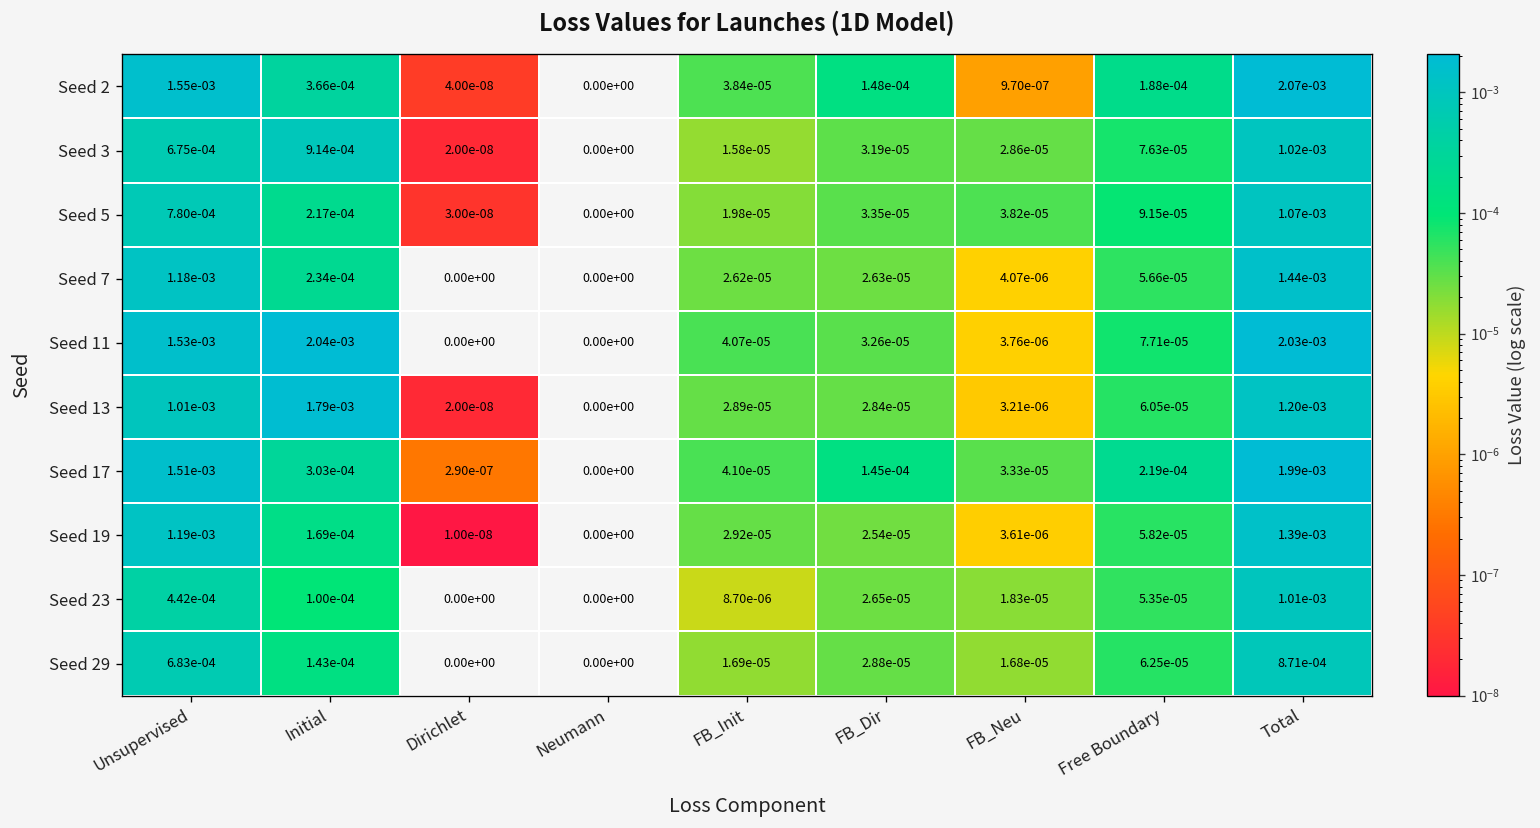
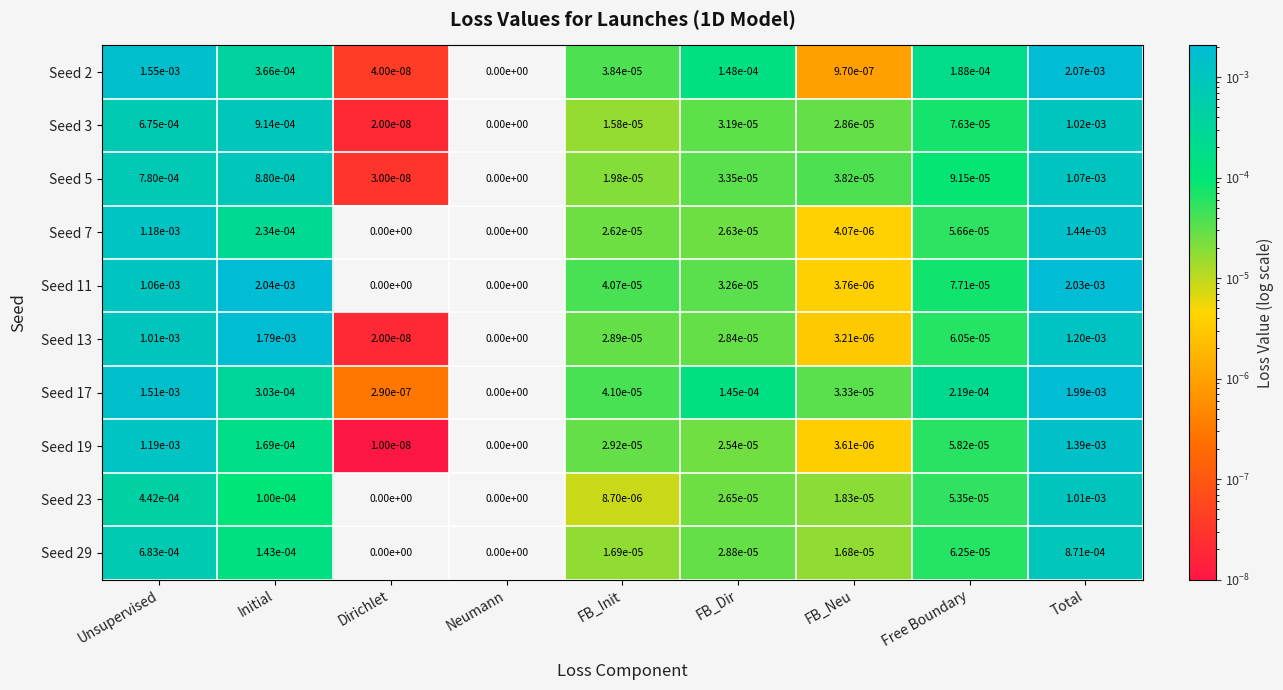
  {
    "Seed 2": {
      "Unsupervised": "1.55e-03",
      "Initial": "3.66e-04",
      "Dirichlet": "4.00e-08",
      "Neumann": "0.00e+00",
      "FB_Init": "3.84e-05",
      "FB_Dir": "1.48e-04",
      "FB_Neu": "9.70e-07",
      "Free Boundary": "1.88e-04",
      "Total": "2.07e-03"
    },
    "Seed 3": {
      "Unsupervised": "6.75e-04",
      "Initial": "9.14e-04",
      "Dirichlet": "2.00e-08",
      "Neumann": "0.00e+00",
      "FB_Init": "1.58e-05",
      "FB_Dir": "3.19e-05",
      "FB_Neu": "2.86e-05",
      "Free Boundary": "7.63e-05",
      "Total": "1.02e-03"
    },
    "Seed 5": {
      "Unsupervised": "7.80e-04",
-     "Initial": "2.17e-04",
+     "Initial": "8.80e-04",
      "Dirichlet": "3.00e-08",
      "Neumann": "0.00e+00",
      "FB_Init": "1.98e-05",
      "FB_Dir": "3.35e-05",
      "FB_Neu": "3.82e-05",
      "Free Boundary": "9.15e-05",
      "Total": "1.07e-03"
    },
    "Seed 7": {
      "Unsupervised": "1.18e-03",
      "Initial": "2.34e-04",
      "Dirichlet": "0.00e+00",
      "Neumann": "0.00e+00",
      "FB_Init": "2.62e-05",
      "FB_Dir": "2.63e-05",
      "FB_Neu": "4.07e-06",
      "Free Boundary": "5.66e-05",
      "Total": "1.44e-03"
    },
    "Seed 11": {
-     "Unsupervised": "1.53e-03",
+     "Unsupervised": "1.06e-03",
      "Initial": "2.04e-03",
      "Dirichlet": "0.00e+00",
      "Neumann": "0.00e+00",
      "FB_Init": "4.07e-05",
      "FB_Dir": "3.26e-05",
      "FB_Neu": "3.76e-06",
      "Free Boundary": "7.71e-05",
      "Total": "2.03e-03"
    },
    "Seed 13": {
      "Unsupervised": "1.01e-03",
      "Initial": "1.79e-03",
      "Dirichlet": "2.00e-08",
      "Neumann": "0.00e+00",
      "FB_Init": "2.89e-05",
      "FB_Dir": "2.84e-05",
      "FB_Neu": "3.21e-06",
      "Free Boundary": "6.05e-05",
      "Total": "1.20e-03"
    },
    "Seed 17": {
      "Unsupervised": "1.51e-03",
      "Initial": "3.03e-04",
      "Dirichlet": "2.90e-07",
      "Neumann": "0.00e+00",
      "FB_Init": "4.10e-05",
      "FB_Dir": "1.45e-04",
      "FB_Neu": "3.33e-05",
      "Free Boundary": "2.19e-04",
      "Total": "1.99e-03"
    },
    "Seed 19": {
      "Unsupervised": "1.19e-03",
      "Initial": "1.69e-04",
      "Dirichlet": "1.00e-08",
      "Neumann": "0.00e+00",
      "FB_Init": "2.92e-05",
      "FB_Dir": "2.54e-05",
      "FB_Neu": "3.61e-06",
      "Free Boundary": "5.82e-05",
      "Total": "1.39e-03"
    },
    "Seed 23": {
      "Unsupervised": "4.42e-04",
      "Initial": "1.00e-04",
      "Dirichlet": "0.00e+00",
      "Neumann": "0.00e+00",
      "FB_Init": "8.70e-06",
      "FB_Dir": "2.65e-05",
      "FB_Neu": "1.83e-05",
      "Free Boundary": "5.35e-05",
      "Total": "1.01e-03"
    },
    "Seed 29": {
      "Unsupervised": "6.83e-04",
      "Initial": "1.43e-04",
      "Dirichlet": "0.00e+00",
      "Neumann": "0.00e+00",
      "FB_Init": "1.69e-05",
      "FB_Dir": "2.88e-05",
      "FB_Neu": "1.68e-05",
      "Free Boundary": "6.25e-05",
      "Total": "8.71e-04"
    }
  }
